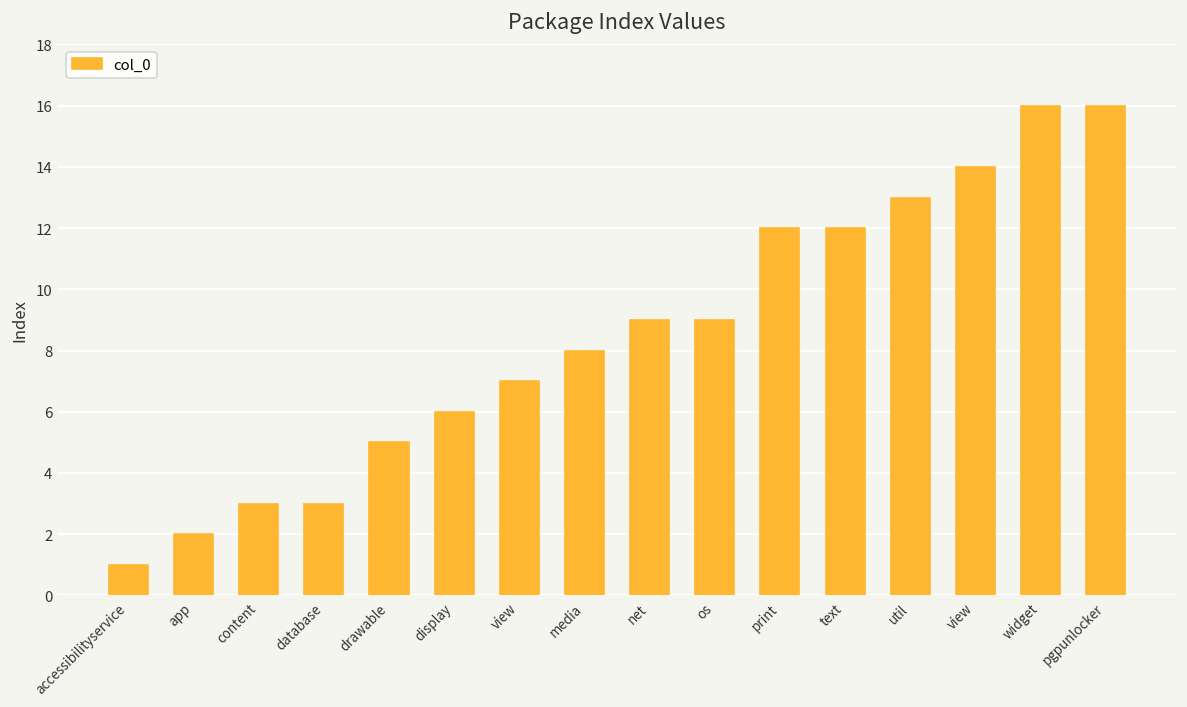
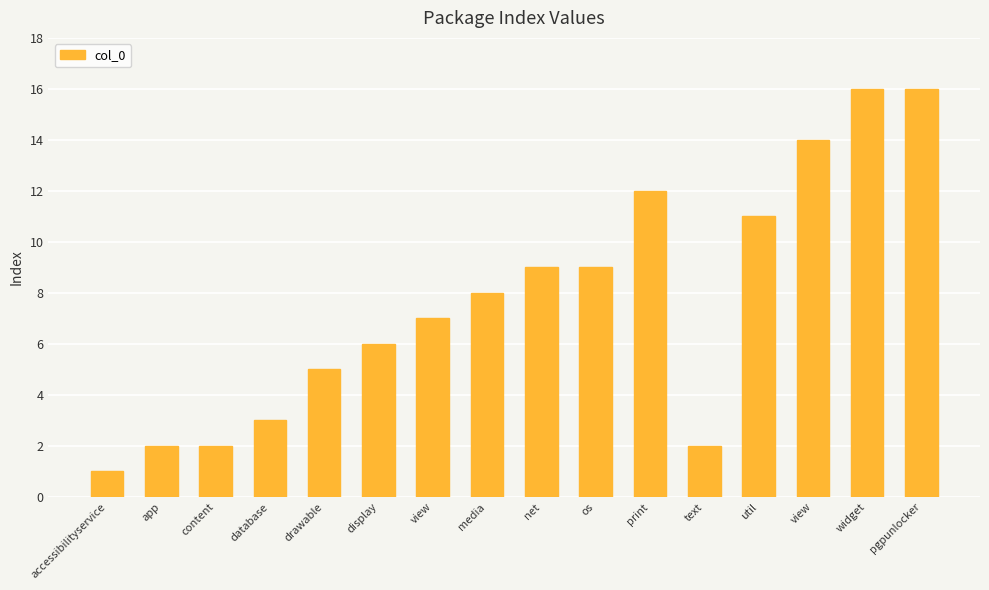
  {
    "accessibilityservice": 1,
    "app": 2,
-   "content": 3,
+   "content": 2,
    "database": 3,
    "drawable": 5,
    "display": 6,
    "media": 8,
    "net": 9,
    "os": 9,
    "print": 12,
-   "text": 12,
-   "util": 13,
+   "text": 2,
+   "util": 11,
    "widget": 16,
    "pgpunlocker": 16
  }
